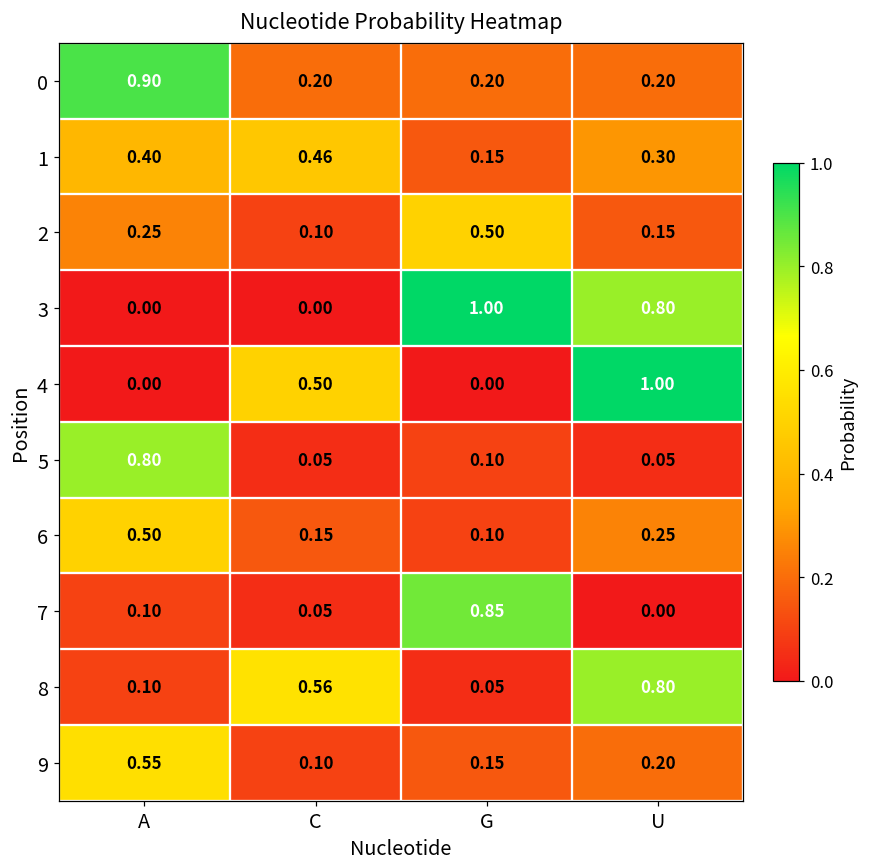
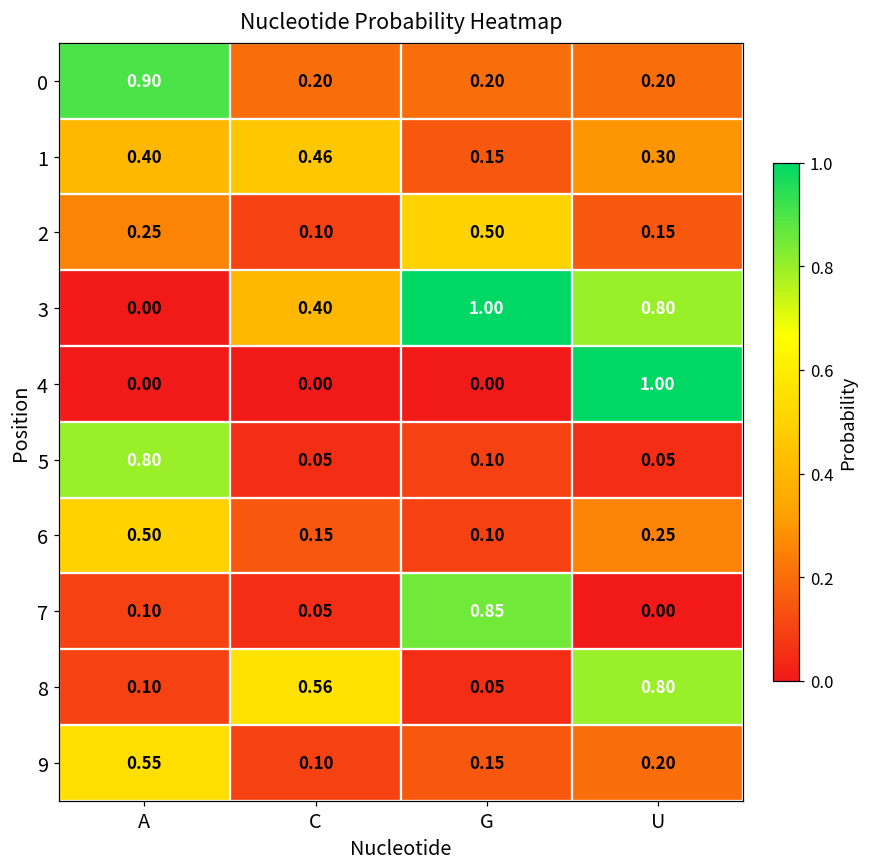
  {
    "0": {
      "A": 0.90,
      "C": 0.20,
      "G": 0.20,
      "U": 0.20
    },
    "1": {
      "A": 0.40,
      "C": 0.46,
      "G": 0.15,
      "U": 0.30
    },
    "2": {
      "A": 0.25,
      "C": 0.10,
      "G": 0.50,
      "U": 0.15
    },
    "3": {
      "A": 0.00,
-     "C": 0.00,
+     "C": 0.40,
      "G": 1.00,
      "U": 0.80
    },
    "4": {
      "A": 0.00,
-     "C": 0.50,
+     "C": 0.00,
      "G": 0.00,
      "U": 1.00
    },
    "5": {
      "A": 0.80,
      "C": 0.05,
      "G": 0.10,
      "U": 0.05
    },
    "6": {
      "A": 0.50,
      "C": 0.15,
      "G": 0.10,
      "U": 0.25
    },
    "7": {
      "A": 0.10,
      "C": 0.05,
      "G": 0.85,
      "U": 0.00
    },
    "8": {
      "A": 0.10,
      "C": 0.56,
      "G": 0.05,
      "U": 0.80
    },
    "9": {
      "A": 0.55,
      "C": 0.10,
      "G": 0.15,
      "U": 0.20
    }
  }
